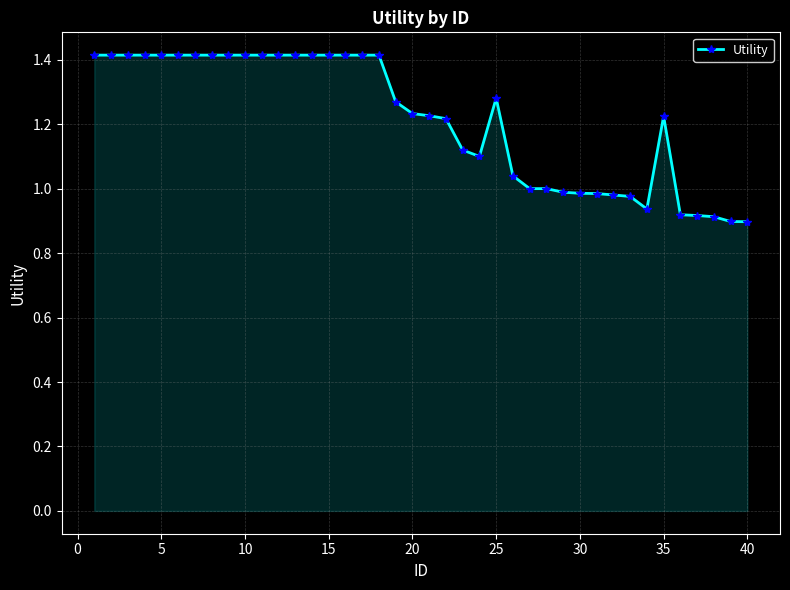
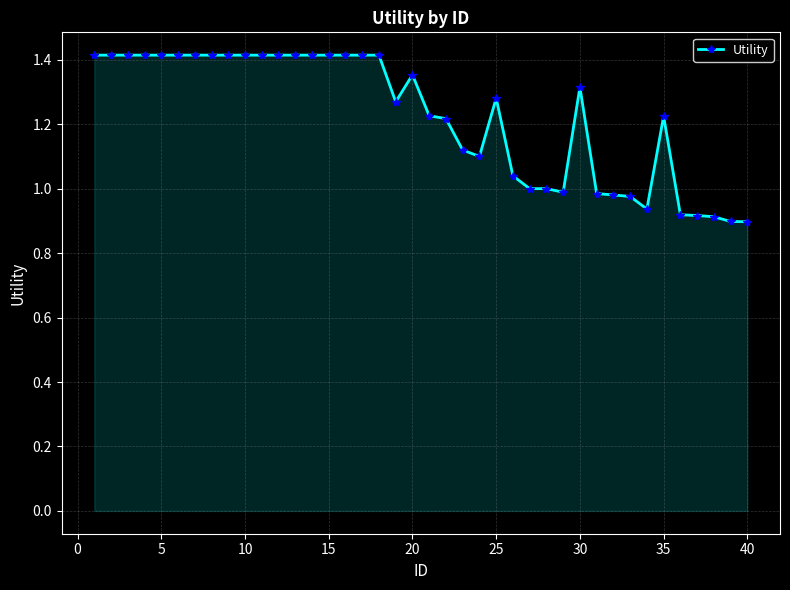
  {
    "5": 1.41,
    "10": 1.41,
    "15": 1.41,
-   "20": 1.23,
+   "20": 1.35,
    "25": 1.28,
-   "30": 0.99,
+   "30": 1.32,
    "35": 1.22,
    "40": 0.90
  }
